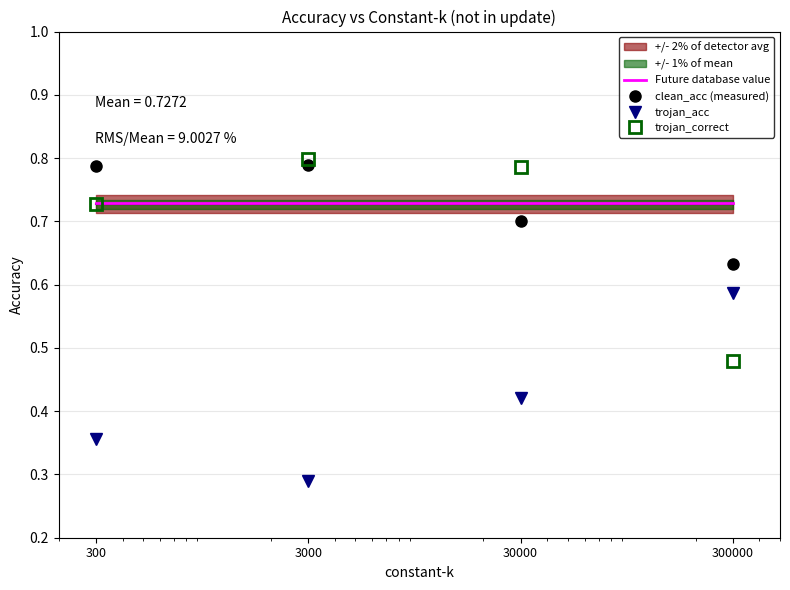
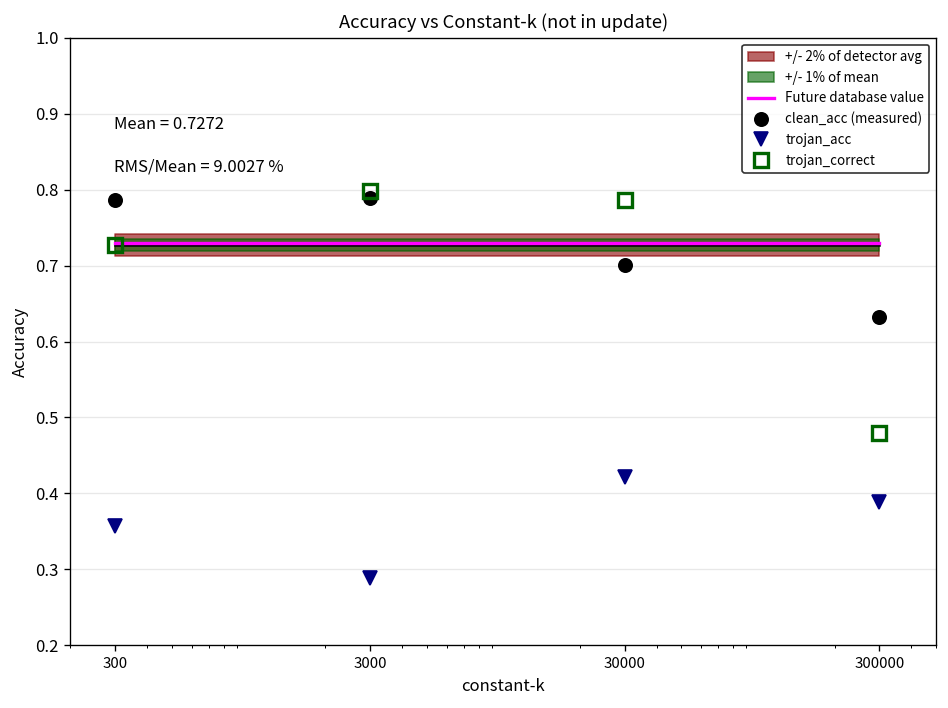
  {
    "+/- 2% of detector avg": {
      "300": 0.74,
      "3000": 0.74,
      "30000": 0.74,
      "300000": 0.74
    },
    "trojan_acc": {
      "300": 0.36,
      "3000": 0.29,
      "30000": 0.42,
-     "300000": 0.59
+     "300000": 0.39
    }
  }
